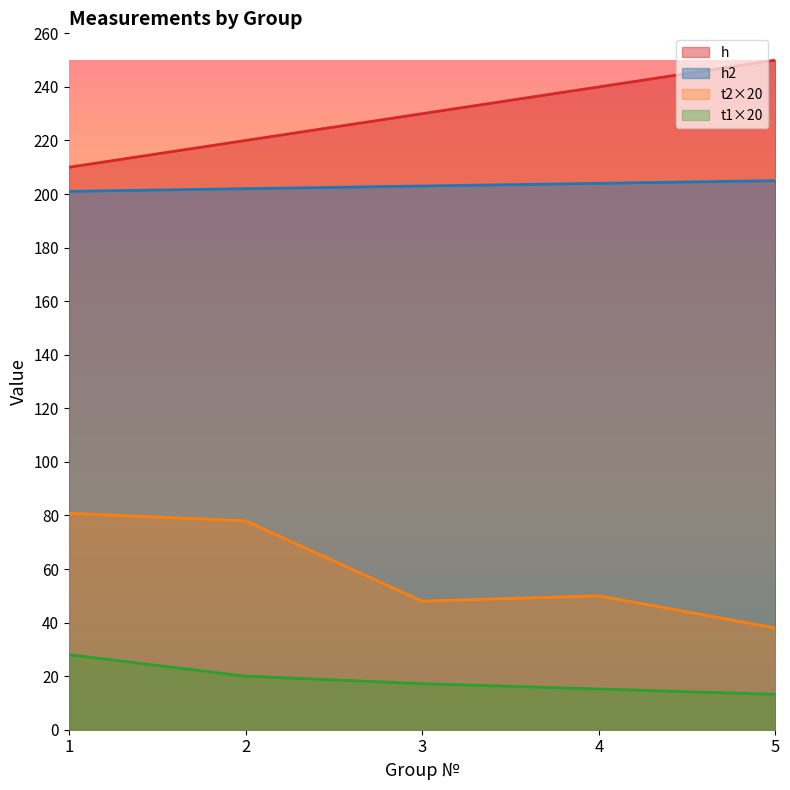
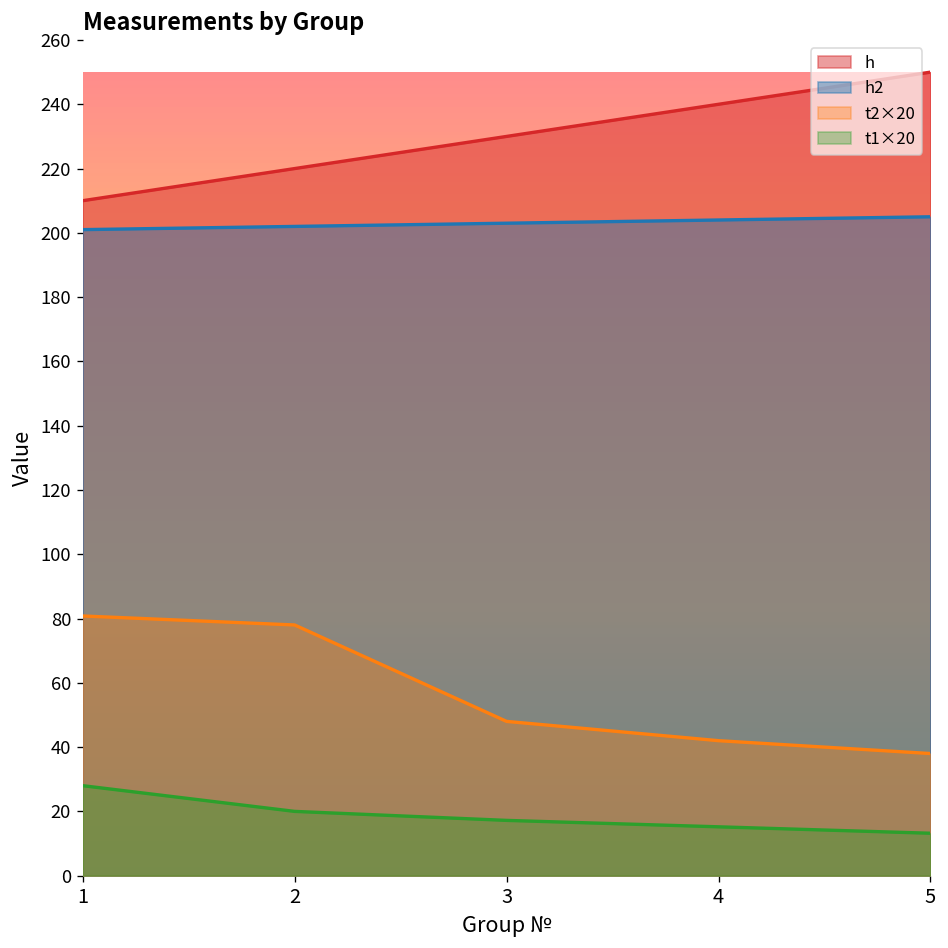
  {
    "h": {
      "1": 210,
      "2": 220,
      "3": 230,
      "4": 240,
      "5": 250
    },
    "h2": {
      "1": 201,
      "2": 202,
      "3": 203,
      "4": 204,
      "5": 205
    },
    "t2×20": {
      "1": 81,
      "2": 78,
      "3": 48,
-     "4": 50,
+     "4": 42,
      "5": 38
    },
    "t1×20": {
      "1": 28,
      "2": 20,
      "3": 17,
      "4": 15,
      "5": 13
    }
  }
